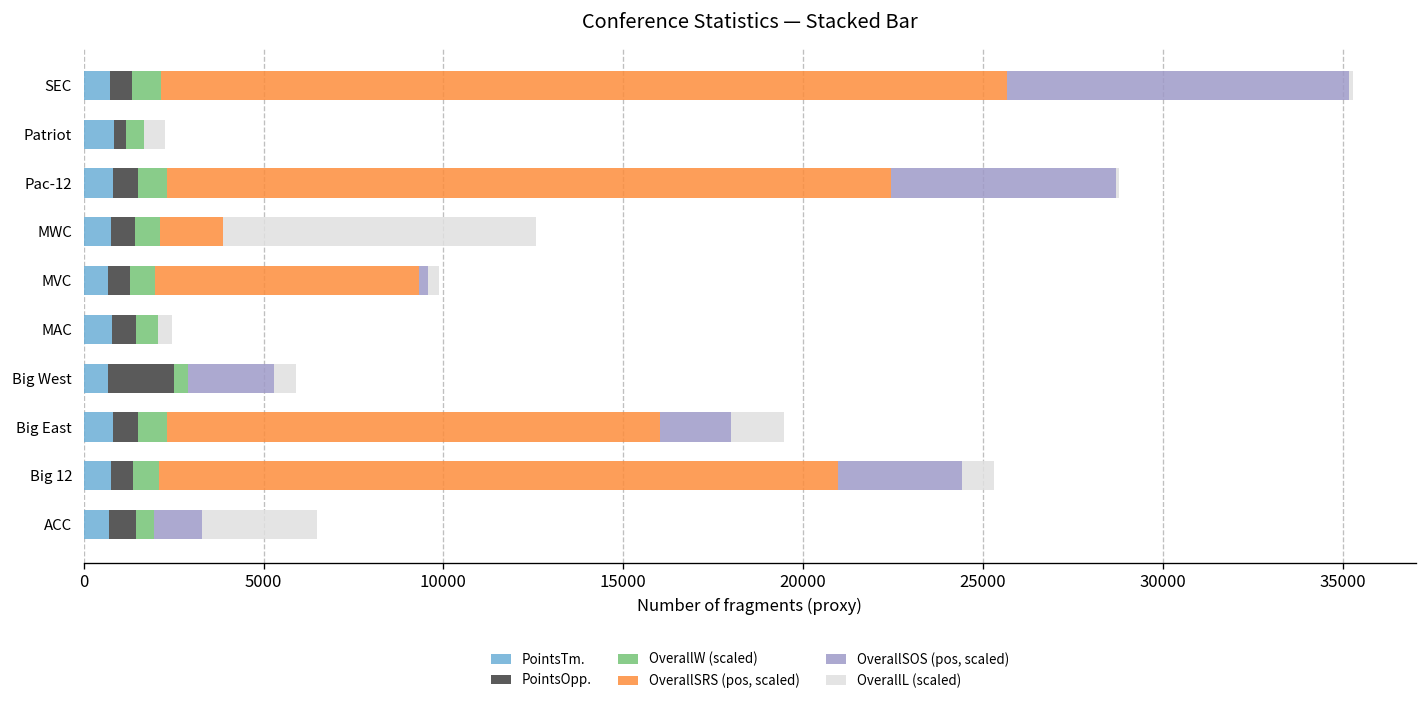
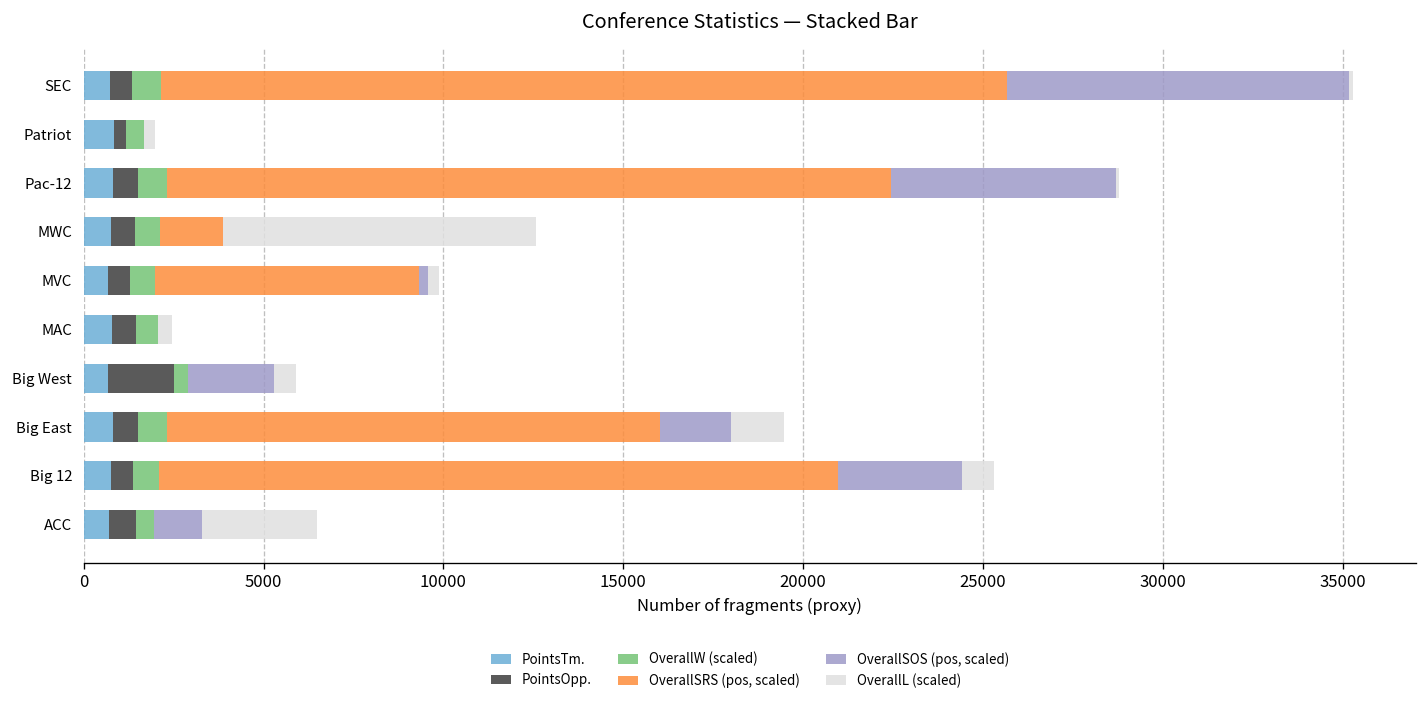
  {
    "PointsOpp.": {
      "SEC": 600,
      "Patriot": 300,
      "Pac-12": 700,
      "MWC": 700,
      "MVC": 600,
      "MAC": 700,
      "Big West": 1800,
      "Big East": 700,
      "Big 12": 600,
      "ACC": 700
    },
    "OverallW (scaled)": {
      "SEC": 800,
      "Patriot": 500,
      "Pac-12": 800,
      "MWC": 700,
      "MVC": 700,
      "MAC": 600,
      "Big West": 400,
      "Big East": 800,
      "Big 12": 700,
      "ACC": 500
    },
    "OverallSRS (pos, scaled)": {
      "SEC": 23500,
      "Patriot": 0,
      "Pac-12": 20100,
      "MWC": 1700,
      "MVC": 7400,
      "MAC": 0,
      "Big West": 0,
      "Big East": 13700,
      "Big 12": 18900,
      "ACC": 0
    },
    "OverallL (scaled)": {
      "SEC": 100,
-     "Patriot": 600,
+     "Patriot": 300,
      "Pac-12": 100,
      "MWC": 8700,
      "MVC": 300,
      "MAC": 400,
      "Big West": 600,
      "Big East": 1500,
      "Big 12": 900,
      "ACC": 3200
    }
  }
